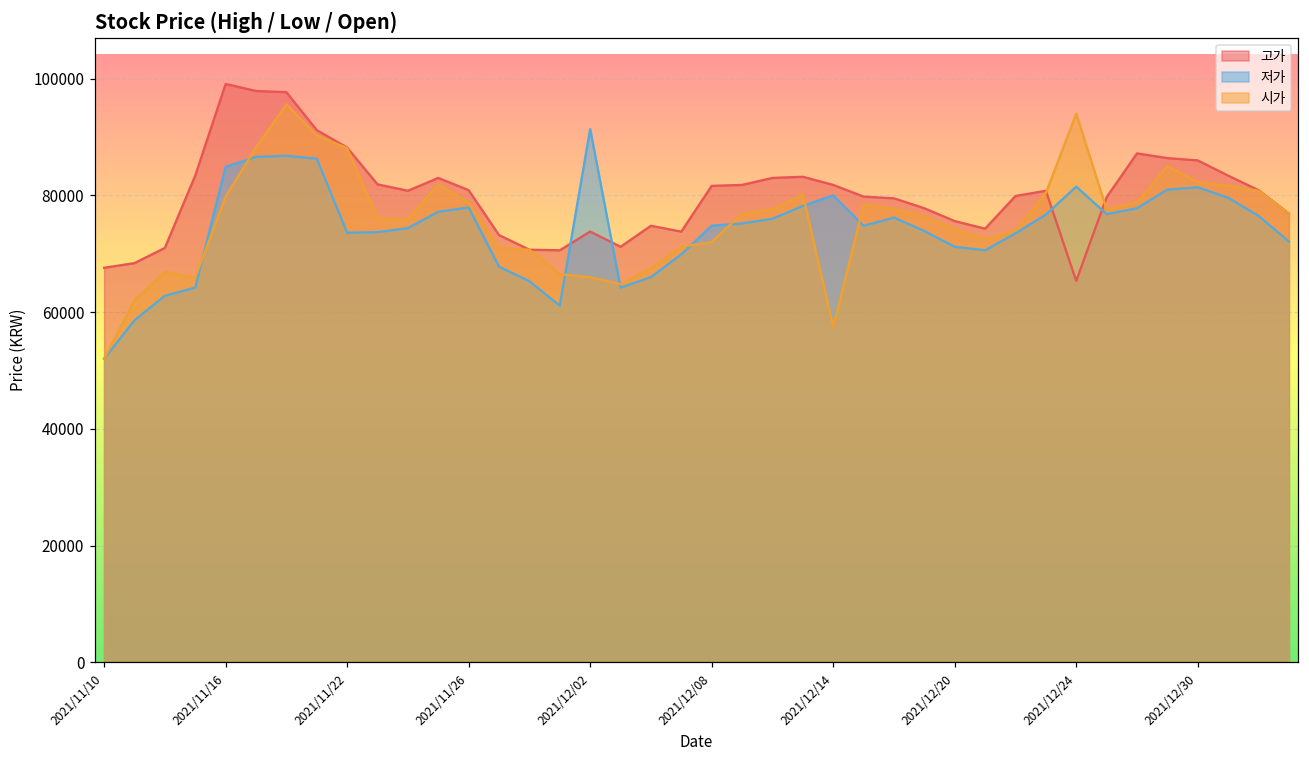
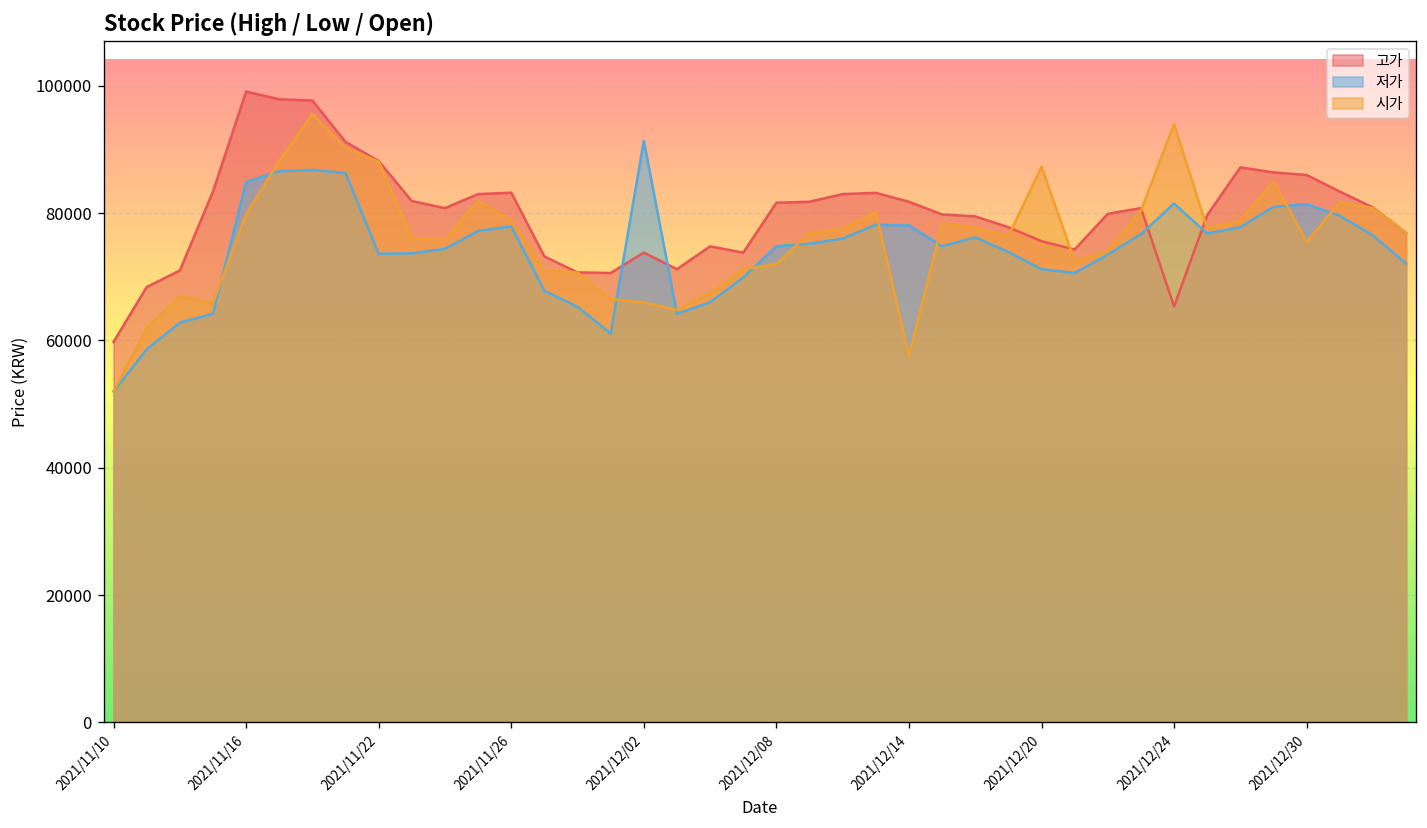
  {
    "고가": {
-     "2021/11/10": 68000,
+     "2021/11/10": 60000,
      "2021/11/16": 99000,
-     "2021/11/26": 81000,
+     "2021/11/26": 83000,
      "2021/12/02": 74000,
      "2021/12/08": 82000,
      "2021/12/14": 82000,
      "2021/12/20": 76000,
      "2021/12/24": 65000,
      "2021/12/30": 86000
    },
    "저가": {
      "2021/11/16": 85000,
      "2021/11/22": 74000,
      "2021/11/26": 78000,
      "2021/12/02": 91000,
      "2021/12/08": 75000,
-     "2021/12/14": 80000,
+     "2021/12/14": 78000,
      "2021/12/20": 71000,
      "2021/12/24": 82000,
      "2021/12/30": 81000
    },
    "시가": {
      "2021/11/16": 80000,
      "2021/11/26": 79000,
      "2021/12/02": 66000,
      "2021/12/08": 72000,
      "2021/12/14": 57000,
-     "2021/12/20": 74000,
+     "2021/12/20": 87000,
      "2021/12/24": 94000,
-     "2021/12/30": 82000
+     "2021/12/30": 76000
    }
  }
